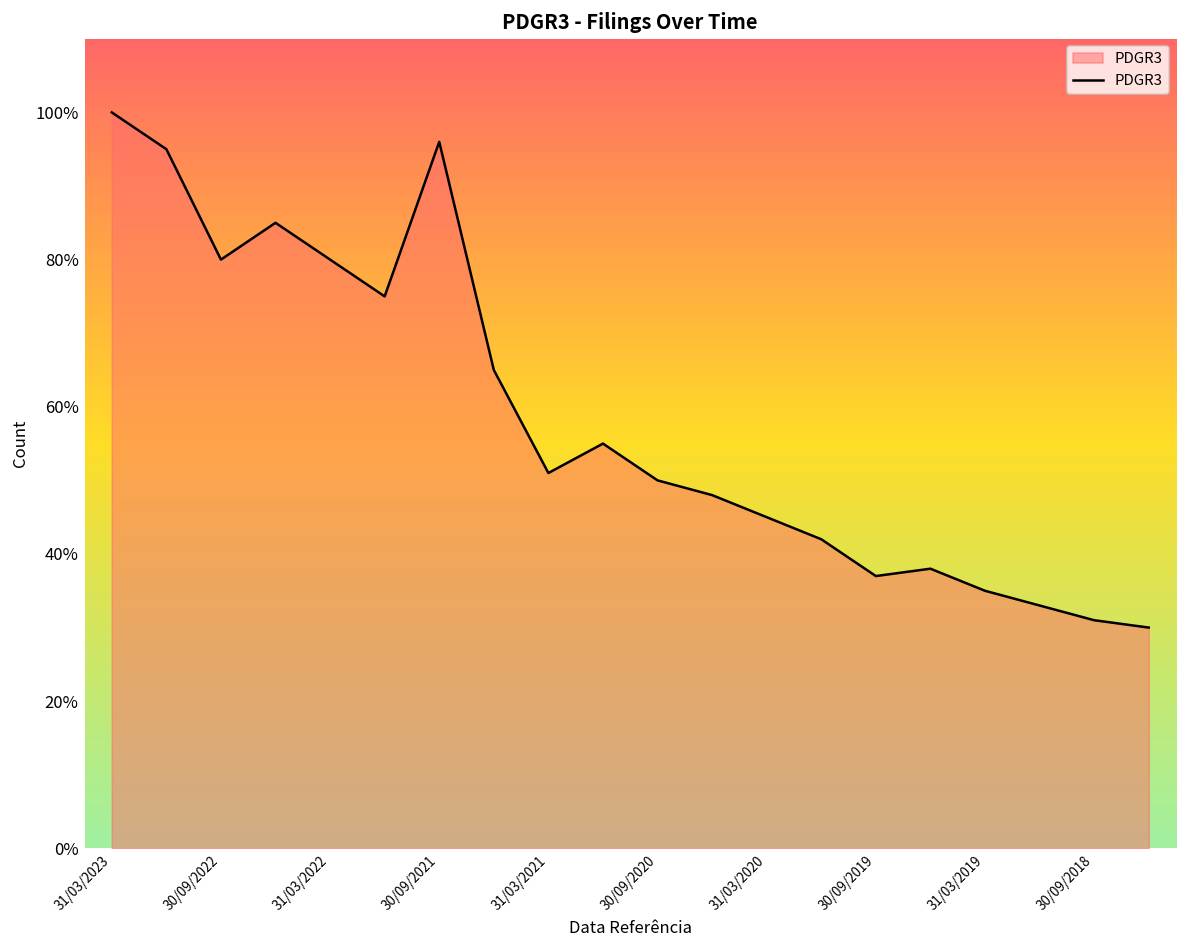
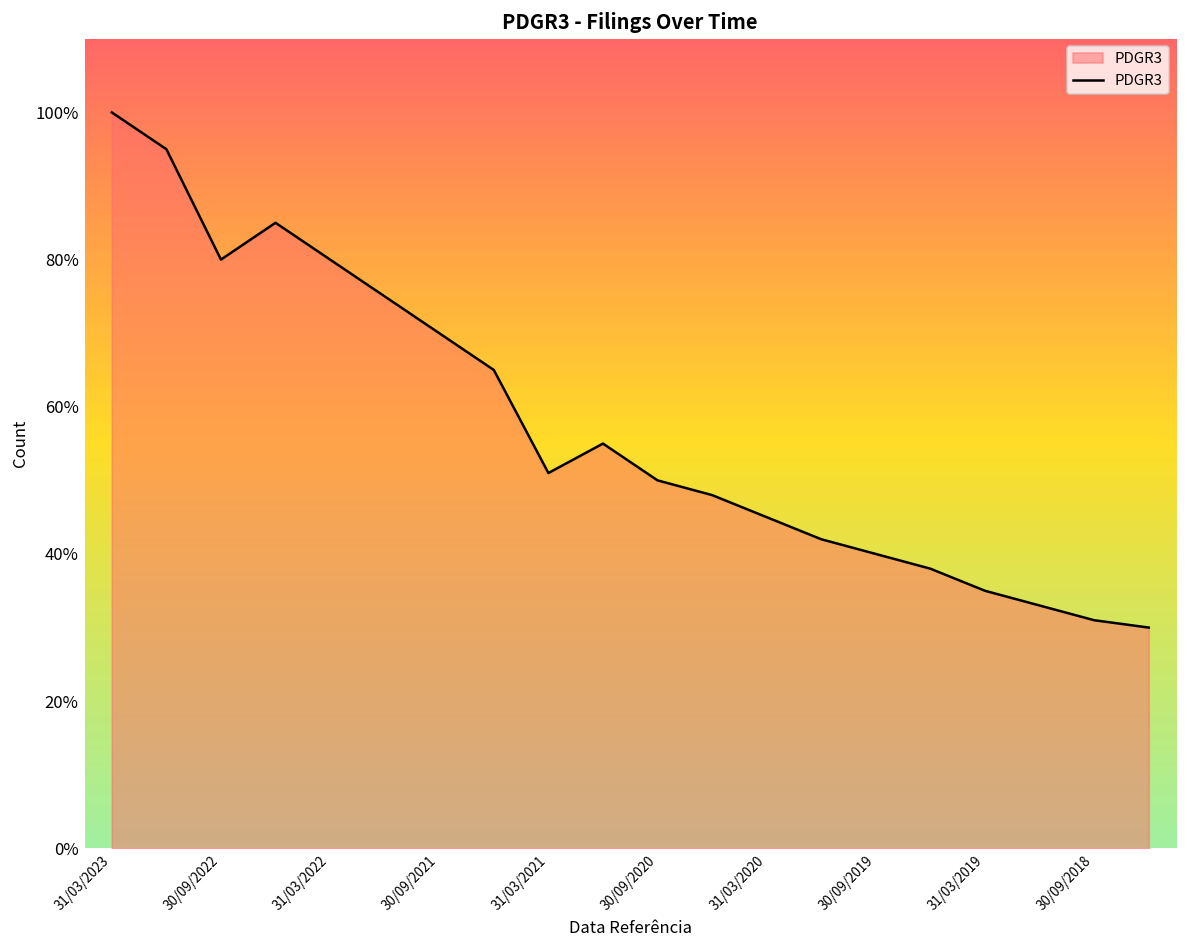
  {
    "31/03/2023": "100%",
    "30/09/2022": "80%",
    "31/03/2022": "80%",
-   "30/09/2021": "96%",
+   "30/09/2021": "70%",
    "31/03/2021": "51%",
    "30/09/2020": "50%",
    "31/03/2020": "45%",
-   "30/09/2019": "37%",
+   "30/09/2019": "40%",
    "31/03/2019": "35%",
    "30/09/2018": "31%"
  }
